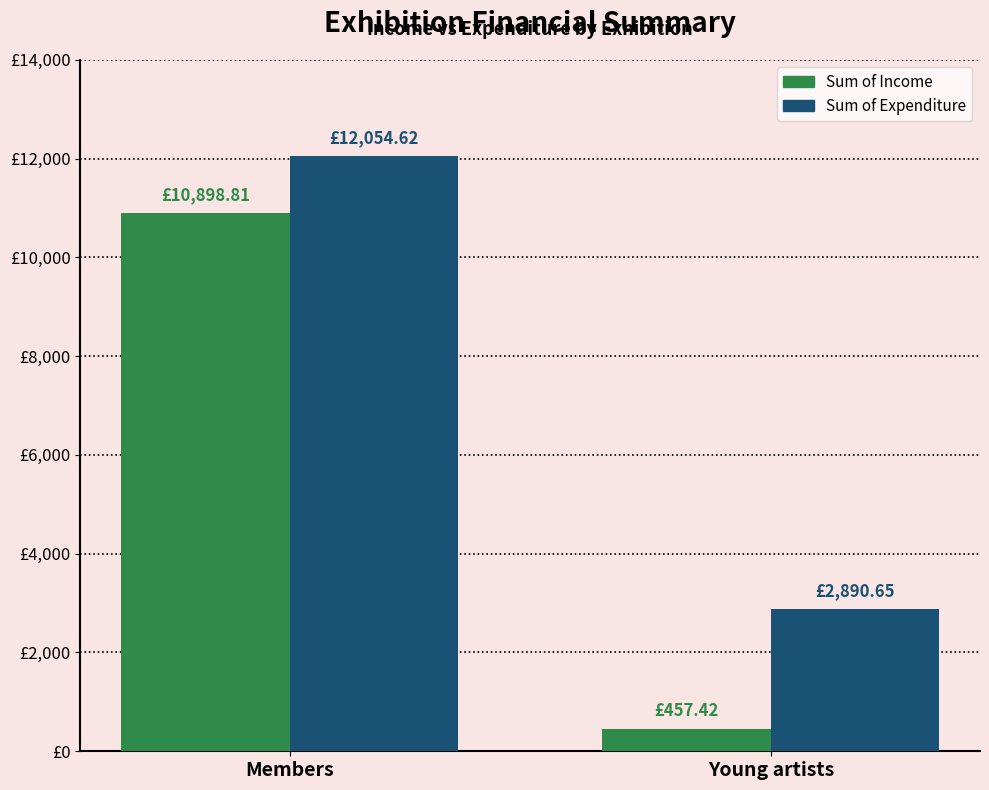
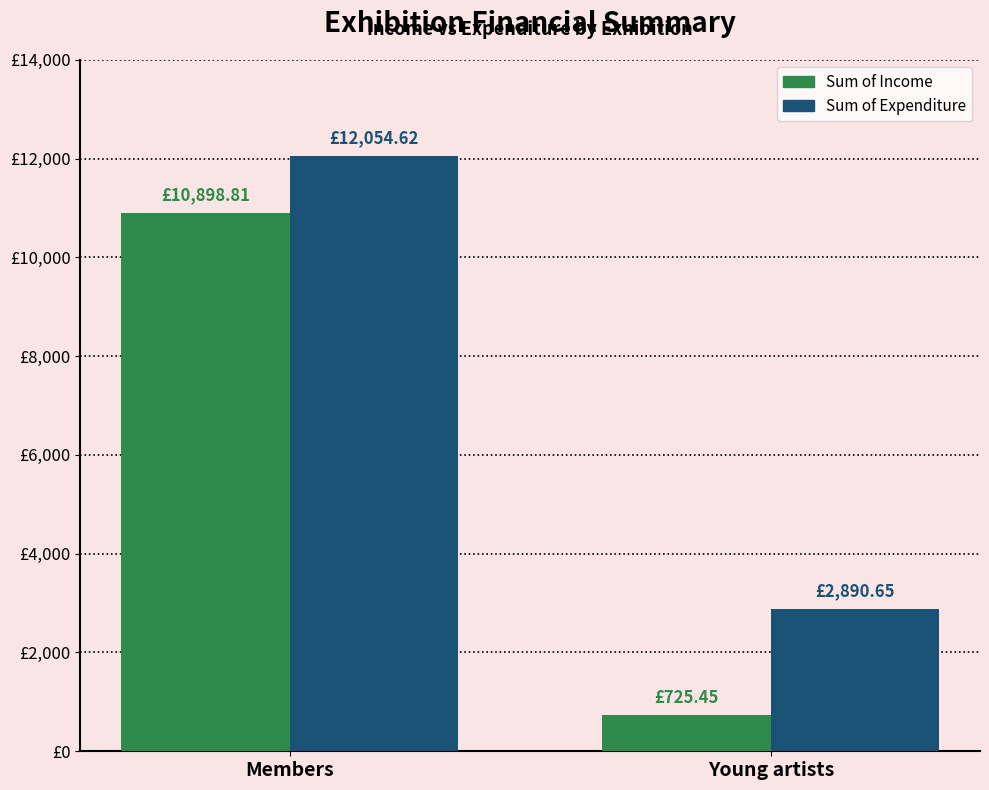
  {
    "Sum of Income": {
      "Members": "£10,898.81",
-     "Young artists": "£457.42"
+     "Young artists": "£725.45"
    },
    "Sum of Expenditure": {
      "Members": "£12,054.62",
      "Young artists": "£2,890.65"
    }
  }
